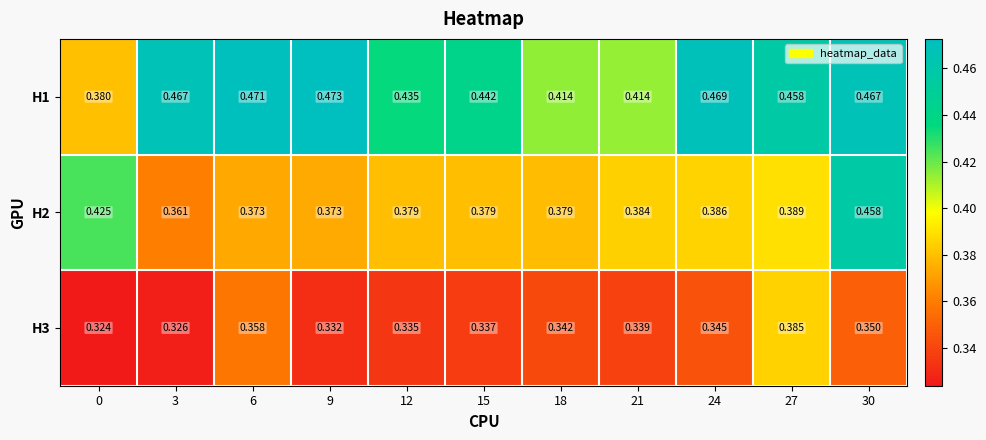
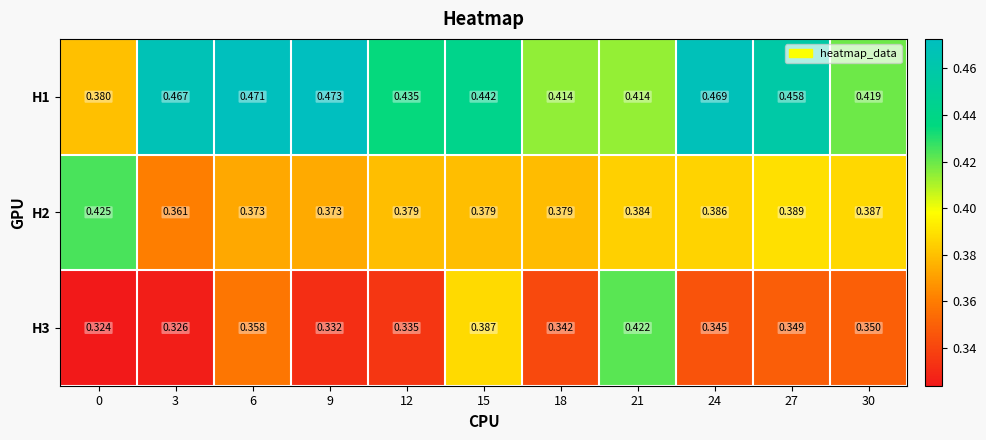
  {
    "H1": {
-     "30": 0.467
+     "30": 0.419
    },
    "H2": {
-     "30": 0.458
+     "30": 0.387
    },
    "H3": {
-     "15": 0.337,
-     "21": 0.339,
-     "27": 0.385
+     "15": 0.387,
+     "21": 0.422,
+     "27": 0.349
    }
  }
